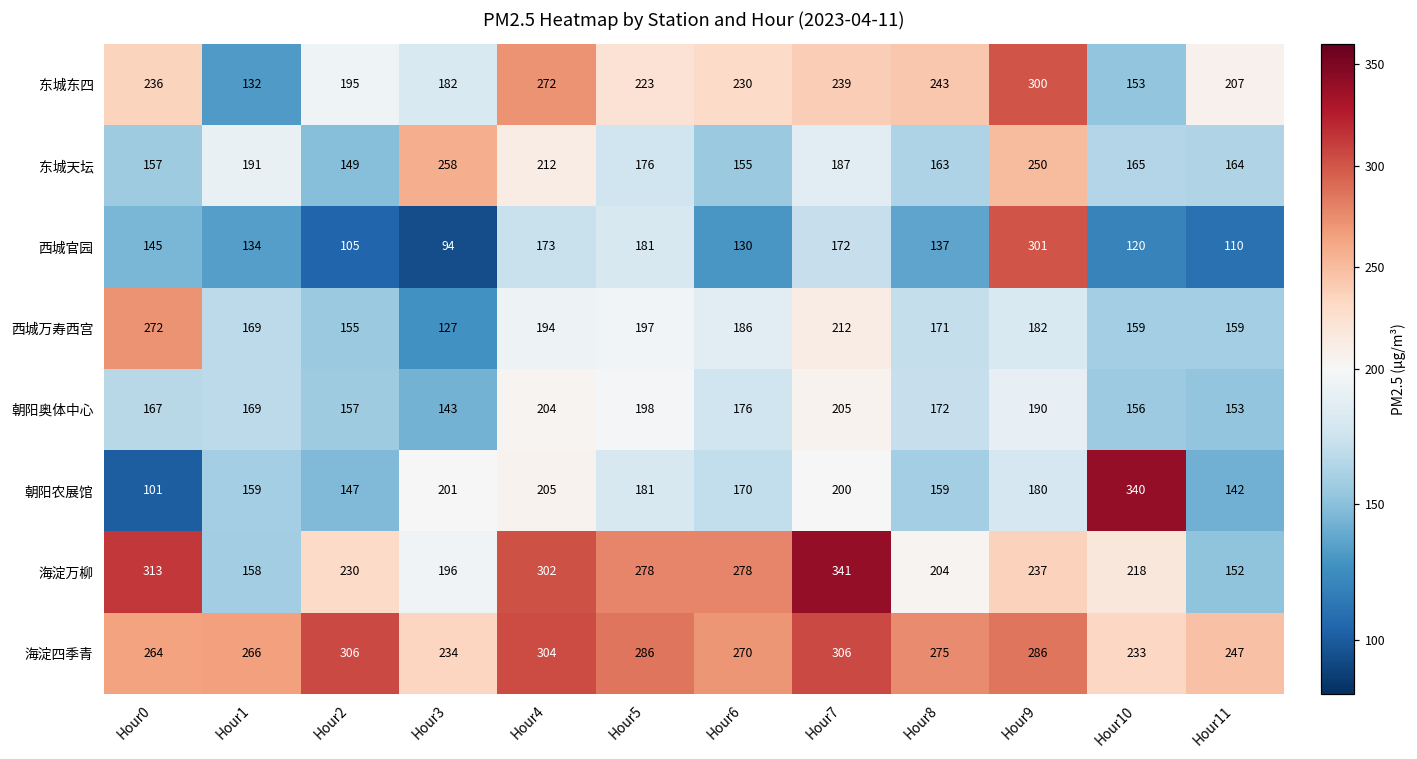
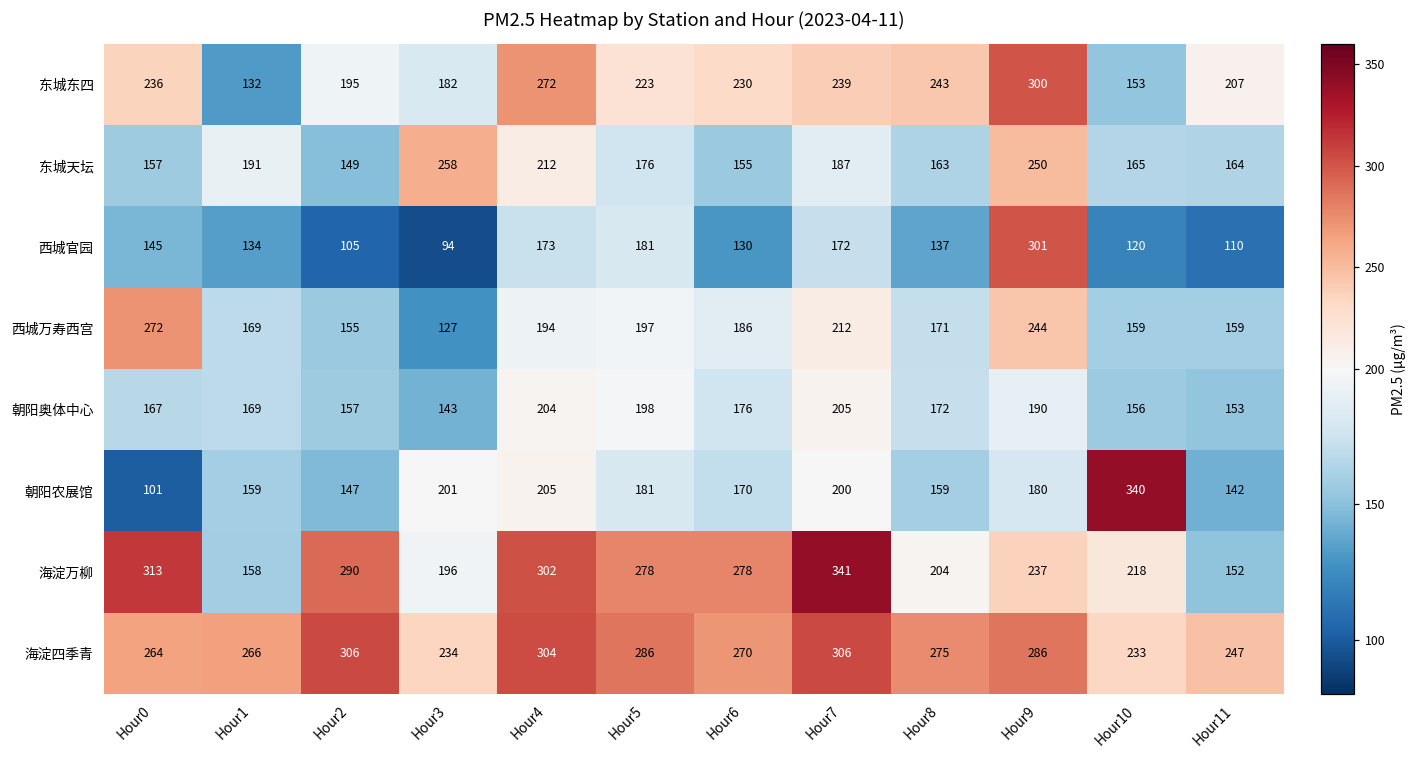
  {
    "东城东四": {
      "Hour0": 236,
      "Hour1": 132,
      "Hour2": 195,
      "Hour3": 182,
      "Hour4": 272,
      "Hour5": 223,
      "Hour6": 230,
      "Hour7": 239,
      "Hour8": 243,
      "Hour9": 300,
      "Hour10": 153,
      "Hour11": 207
    },
    "东城天坛": {
      "Hour0": 157,
      "Hour1": 191,
      "Hour2": 149,
      "Hour3": 258,
      "Hour4": 212,
      "Hour5": 176,
      "Hour6": 155,
      "Hour7": 187,
      "Hour8": 163,
      "Hour9": 250,
      "Hour10": 165,
      "Hour11": 164
    },
    "西城官园": {
      "Hour0": 145,
      "Hour1": 134,
      "Hour2": 105,
      "Hour3": 94,
      "Hour4": 173,
      "Hour5": 181,
      "Hour6": 130,
      "Hour7": 172,
      "Hour8": 137,
      "Hour9": 301,
      "Hour10": 120,
      "Hour11": 110
    },
    "西城万寿西宫": {
      "Hour0": 272,
      "Hour1": 169,
      "Hour2": 155,
      "Hour3": 127,
      "Hour4": 194,
      "Hour5": 197,
      "Hour6": 186,
      "Hour7": 212,
      "Hour8": 171,
-     "Hour9": 182,
+     "Hour9": 244,
      "Hour10": 159,
      "Hour11": 159
    },
    "朝阳奥体中心": {
      "Hour0": 167,
      "Hour1": 169,
      "Hour2": 157,
      "Hour3": 143,
      "Hour4": 204,
      "Hour5": 198,
      "Hour6": 176,
      "Hour7": 205,
      "Hour8": 172,
      "Hour9": 190,
      "Hour10": 156,
      "Hour11": 153
    },
    "朝阳农展馆": {
      "Hour0": 101,
      "Hour1": 159,
      "Hour2": 147,
      "Hour3": 201,
      "Hour4": 205,
      "Hour5": 181,
      "Hour6": 170,
      "Hour7": 200,
      "Hour8": 159,
      "Hour9": 180,
      "Hour10": 340,
      "Hour11": 142
    },
    "海淀万柳": {
      "Hour0": 313,
      "Hour1": 158,
-     "Hour2": 230,
+     "Hour2": 290,
      "Hour3": 196,
      "Hour4": 302,
      "Hour5": 278,
      "Hour6": 278,
      "Hour7": 341,
      "Hour8": 204,
      "Hour9": 237,
      "Hour10": 218,
      "Hour11": 152
    },
    "海淀四季青": {
      "Hour0": 264,
      "Hour1": 266,
      "Hour2": 306,
      "Hour3": 234,
      "Hour4": 304,
      "Hour5": 286,
      "Hour6": 270,
      "Hour7": 306,
      "Hour8": 275,
      "Hour9": 286,
      "Hour10": 233,
      "Hour11": 247
    }
  }
